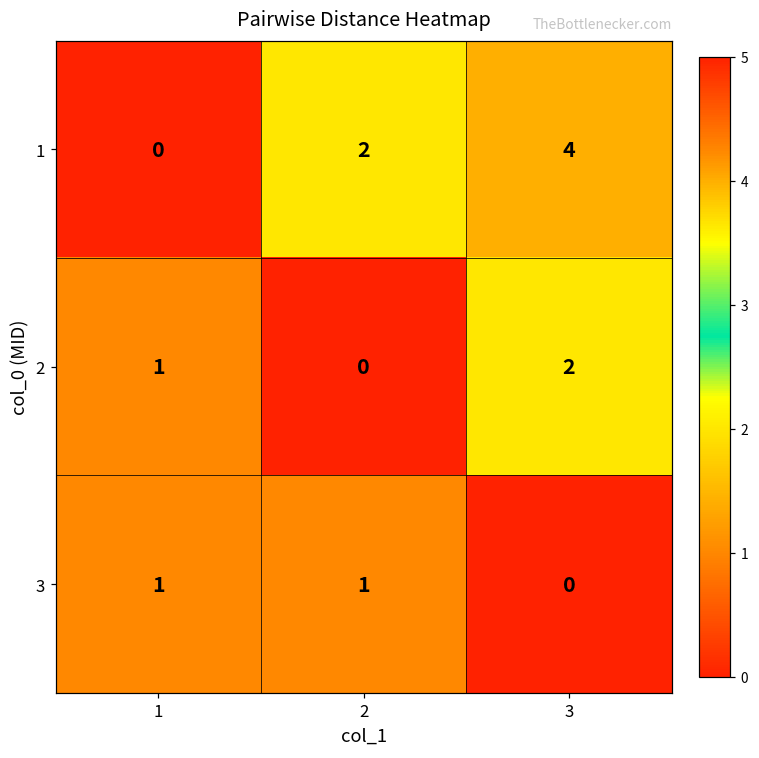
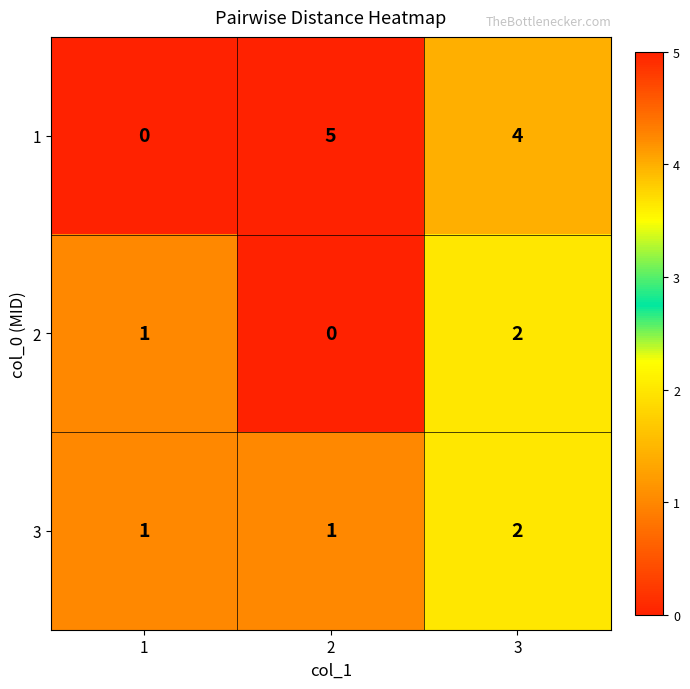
  {
    "1": {
      "1": 0,
-     "2": 2,
+     "2": 5,
      "3": 4
    },
    "2": {
      "1": 1,
      "2": 0,
      "3": 2
    },
    "3": {
      "1": 1,
      "2": 1,
-     "3": 0
+     "3": 2
    }
  }
